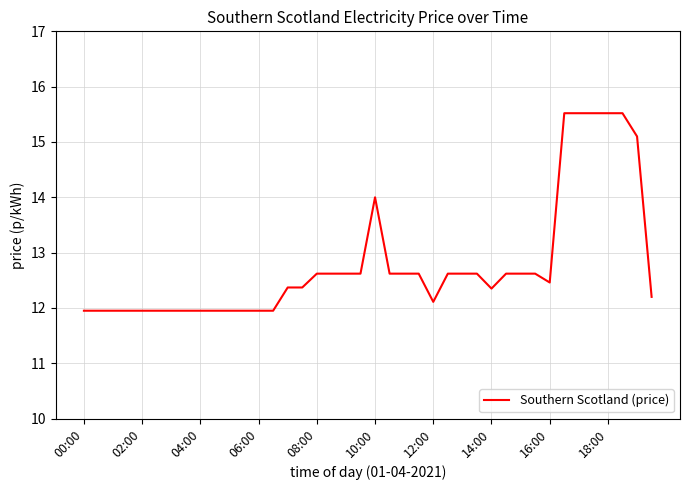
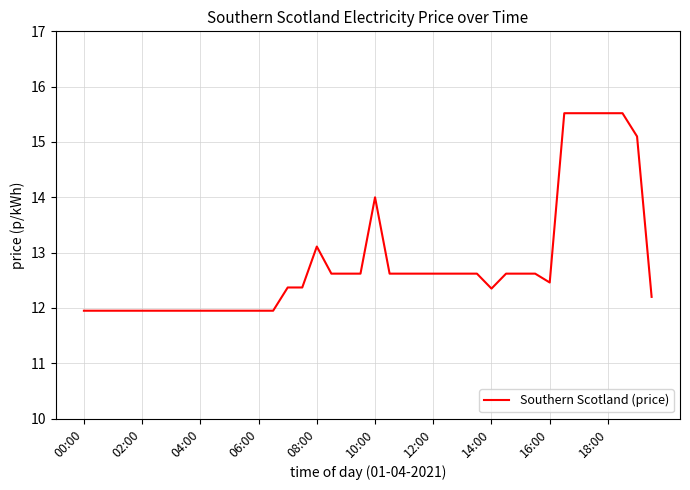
  {
    "00:00": 12.0,
    "02:00": 12.0,
    "04:00": 12.0,
    "06:00": 12.0,
-   "08:00": 12.6,
+   "08:00": 13.1,
    "10:00": 14.0,
-   "12:00": 12.1,
+   "12:00": 12.6,
    "14:00": 12.4,
    "16:00": 12.5,
    "18:00": 15.5
  }
